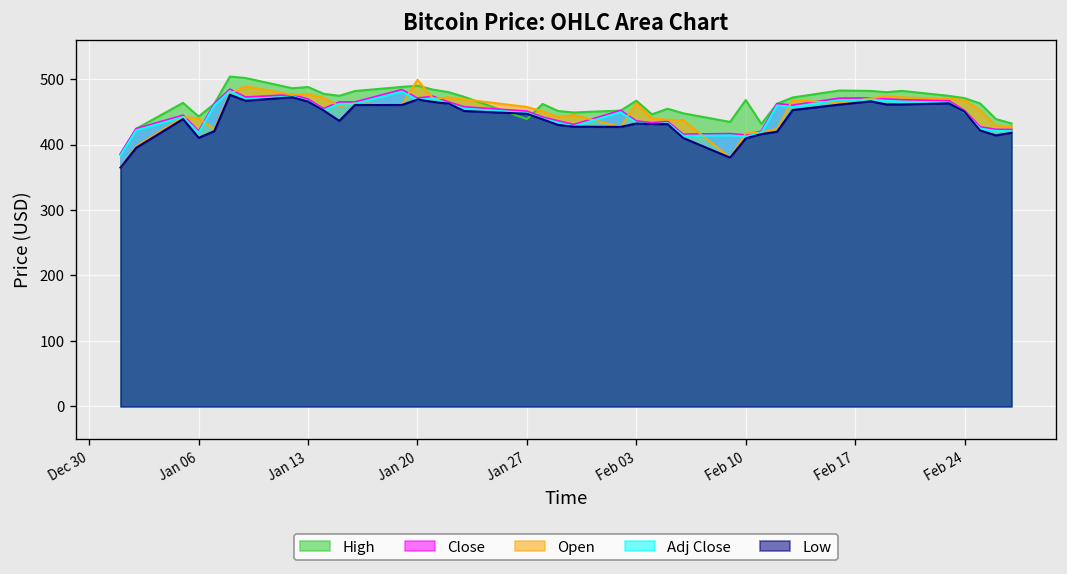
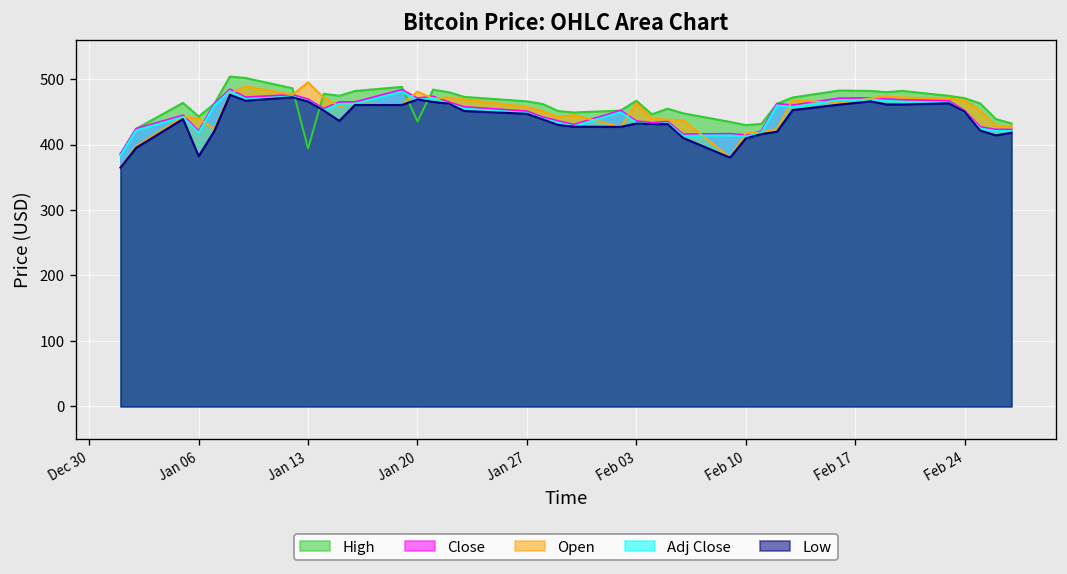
  {
    "High": {
-     "Jan 13": 490,
-     "Jan 20": 490,
-     "Jan 27": 440,
-     "Feb 10": 470
+     "Jan 13": 390,
+     "Jan 20": 440,
+     "Jan 27": 470,
+     "Feb 10": 430
    },
    "Open": {
-     "Jan 13": 480,
-     "Jan 20": 500,
+     "Jan 13": 500,
+     "Jan 20": 480,
      "Jan 27": 460
    },
    "Low": {
-     "Jan 06": 410
+     "Jan 06": 380
    }
  }
